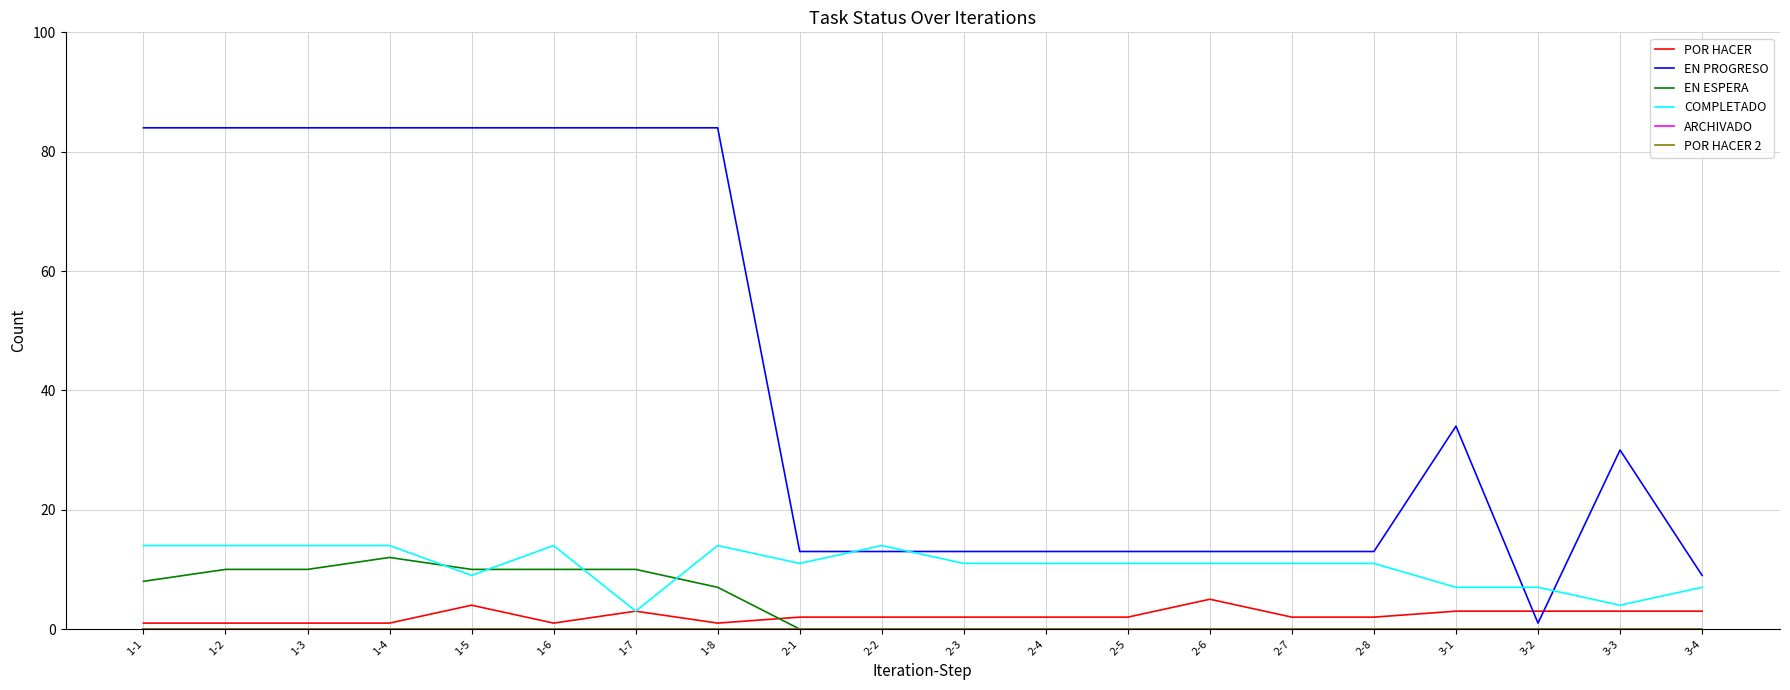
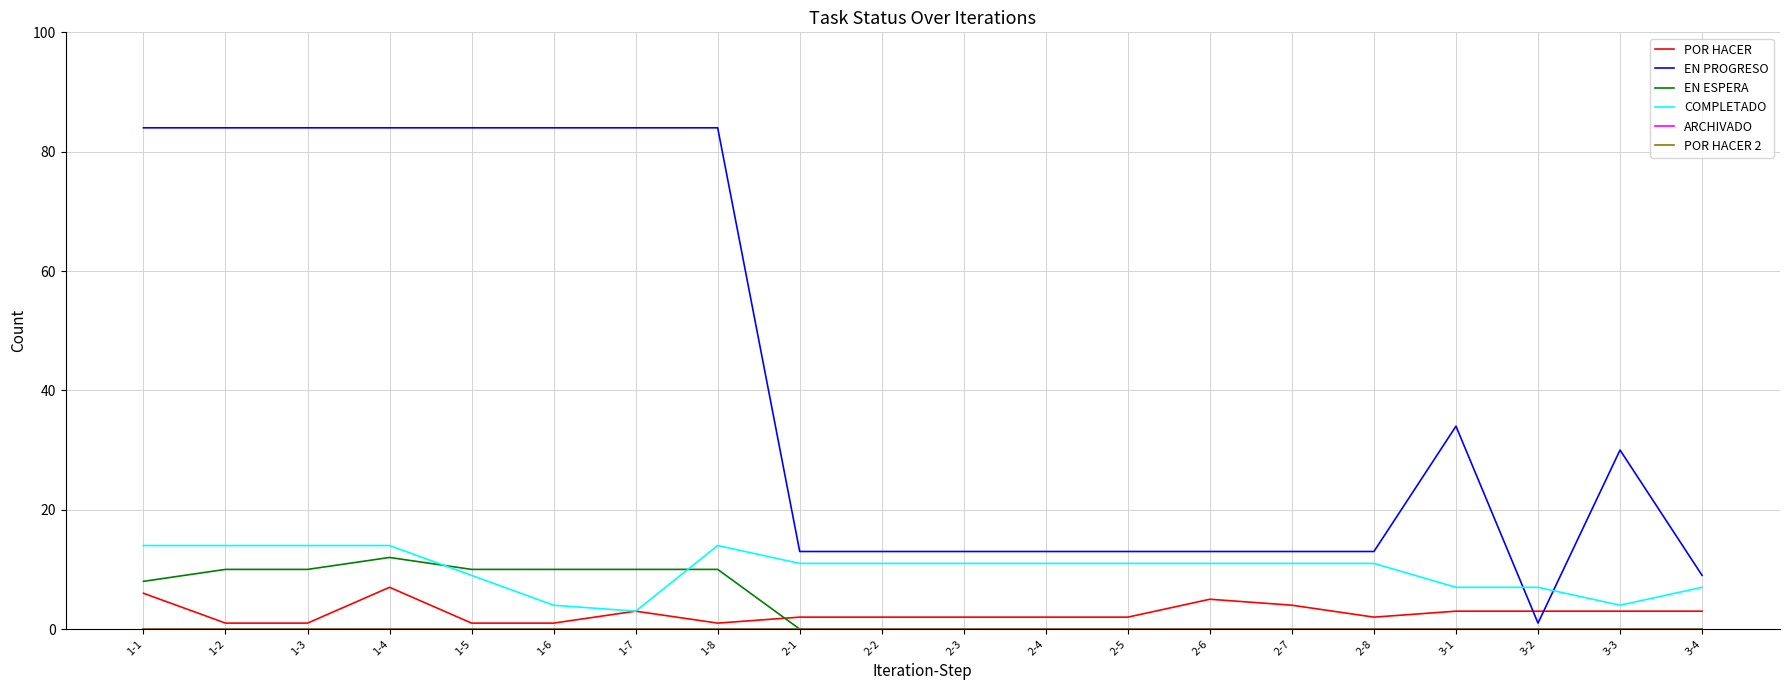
  {
    "POR HACER": {
-     "1-1": 1,
+     "1-1": 6,
      "1-2": 1,
      "1-3": 1,
-     "1-4": 1,
-     "1-5": 4,
+     "1-4": 7,
+     "1-5": 1,
      "1-6": 1,
      "1-8": 1,
      "2-1": 2,
      "2-2": 2,
      "2-3": 2,
      "2-4": 2,
      "2-5": 2,
      "2-6": 5,
-     "2-7": 2,
+     "2-7": 4,
      "2-8": 2,
      "3-1": 3,
      "3-2": 3,
      "3-3": 3,
      "3-4": 3
    },
    "EN PROGRESO": {
      "1-1": 84,
      "1-2": 84,
      "1-3": 84,
      "1-4": 84,
      "1-5": 84,
      "1-6": 84,
      "1-7": 84,
      "1-8": 84,
      "2-1": 13,
      "2-2": 13,
      "2-3": 13,
      "2-4": 13,
      "2-5": 13,
      "2-6": 13,
      "2-7": 13,
      "2-8": 13,
      "3-1": 34,
      "3-2": 1,
      "3-3": 30,
      "3-4": 9
    },
    "EN ESPERA": {
      "1-1": 8,
      "1-2": 10,
      "1-3": 10,
      "1-4": 12,
      "1-5": 10,
      "1-6": 10,
      "1-7": 10,
-     "1-8": 7
+     "1-8": 10
    },
    "COMPLETADO": {
      "1-1": 14,
      "1-2": 14,
      "1-3": 14,
      "1-4": 14,
      "1-5": 9,
-     "1-6": 14,
+     "1-6": 4,
      "1-8": 14,
      "2-1": 11,
-     "2-2": 14,
+     "2-2": 11,
      "2-3": 11,
      "2-4": 11,
      "2-5": 11,
      "2-6": 11,
      "2-7": 11,
      "2-8": 11,
      "3-1": 7,
      "3-2": 7,
      "3-3": 4,
      "3-4": 7
    },
    "POR HACER 2": {
      "1-1": 0,
      "1-2": 0,
      "1-3": 0,
      "1-4": 0,
      "1-5": 0,
      "1-6": 0,
      "1-7": 0,
      "1-8": 0
    }
  }
